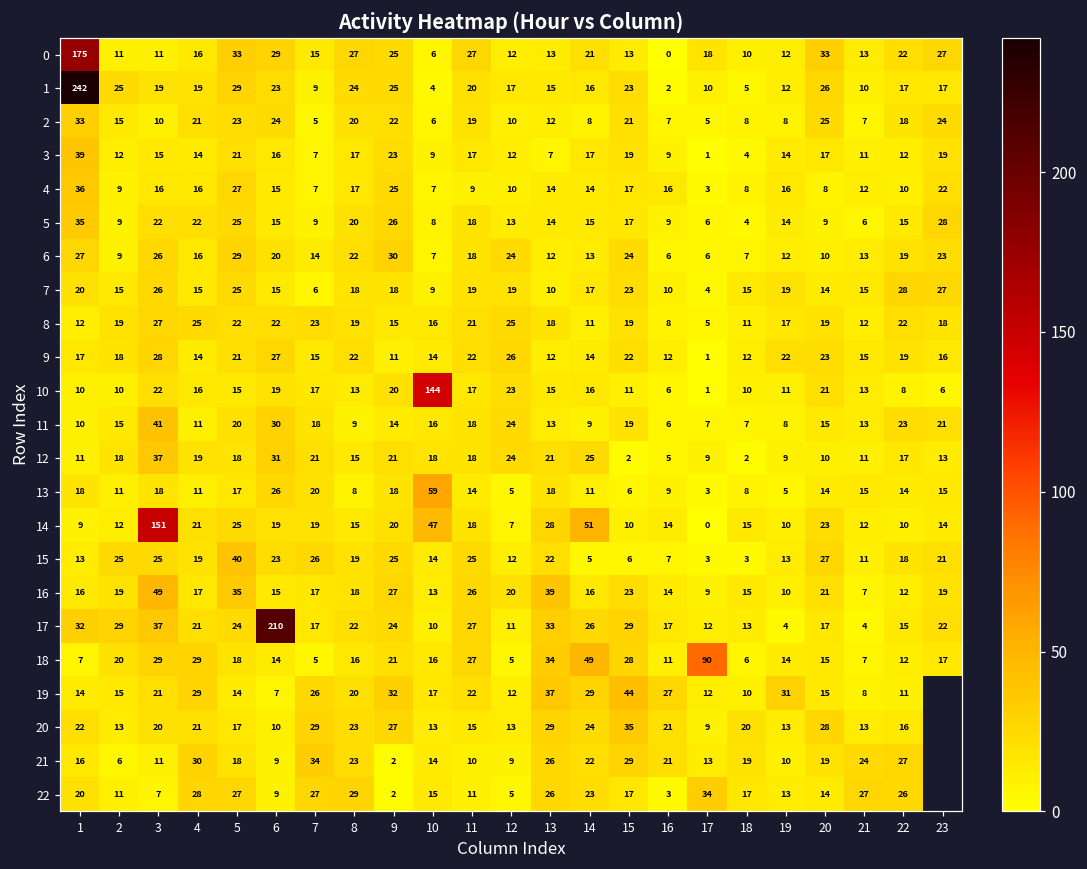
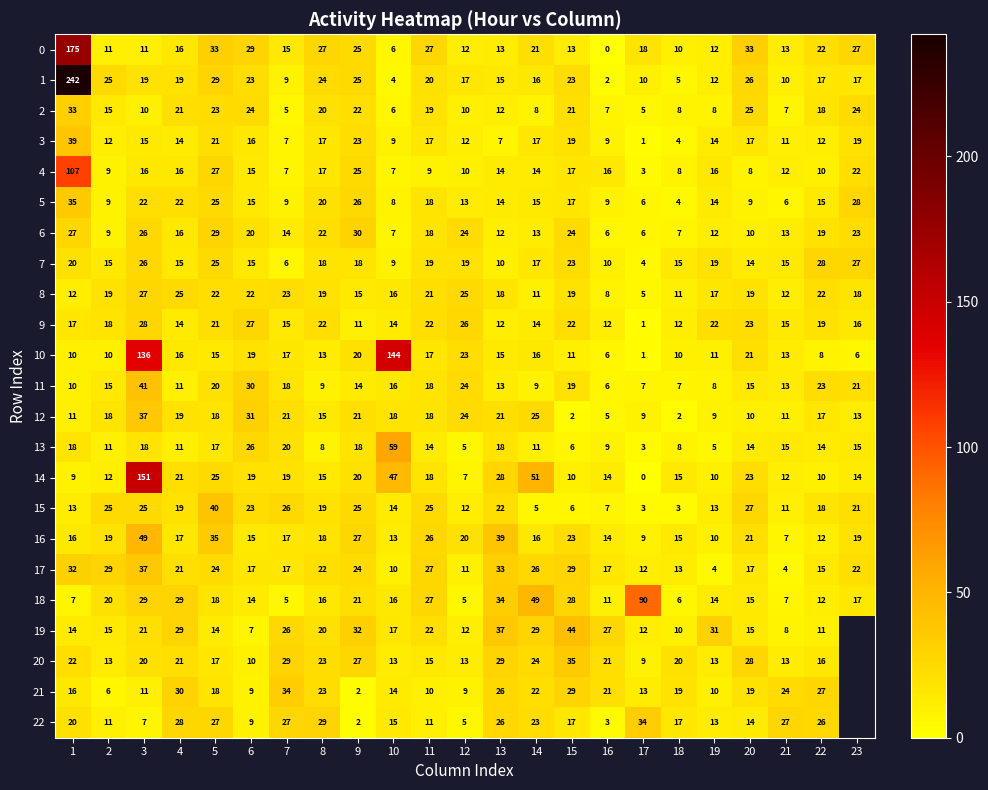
  {
    "4": {
-     "1": 36,
+     "1": 107,
      "2": 9,
      "3": 16,
      "4": 16,
      "5": 27,
      "6": 15,
      "7": 7,
      "8": 17,
      "9": 25,
      "10": 7,
      "11": 9,
      "12": 10,
      "13": 14,
      "14": 14,
      "15": 17,
      "16": 16,
      "17": 3,
      "18": 8,
      "19": 16,
      "20": 8,
      "21": 12,
      "22": 10,
      "23": 22
    },
    "10": {
      "1": 10,
      "2": 10,
-     "3": 22,
+     "3": 136,
      "4": 16,
      "5": 15,
      "6": 19,
      "7": 17,
      "8": 13,
      "9": 20,
      "10": 144,
      "11": 17,
      "12": 23,
      "13": 15,
      "14": 16,
      "15": 11,
      "16": 6,
      "17": 1,
      "18": 10,
      "19": 11,
      "20": 21,
      "21": 13,
      "22": 8,
      "23": 6
    },
    "17": {
      "1": 32,
      "2": 29,
      "3": 37,
      "4": 21,
      "5": 24,
-     "6": 210,
+     "6": 17,
      "7": 17,
      "8": 22,
      "9": 24,
      "10": 10,
      "11": 27,
      "12": 11,
      "13": 33,
      "14": 26,
      "15": 29,
      "16": 17,
      "17": 12,
      "18": 13,
      "19": 4,
      "20": 17,
      "21": 4,
      "22": 15,
      "23": 22
    }
  }
